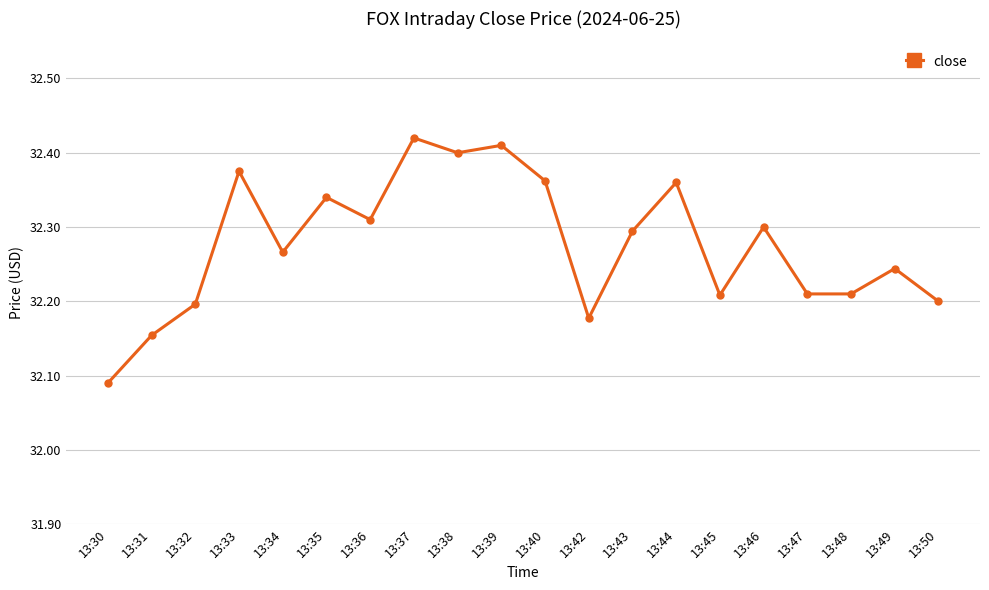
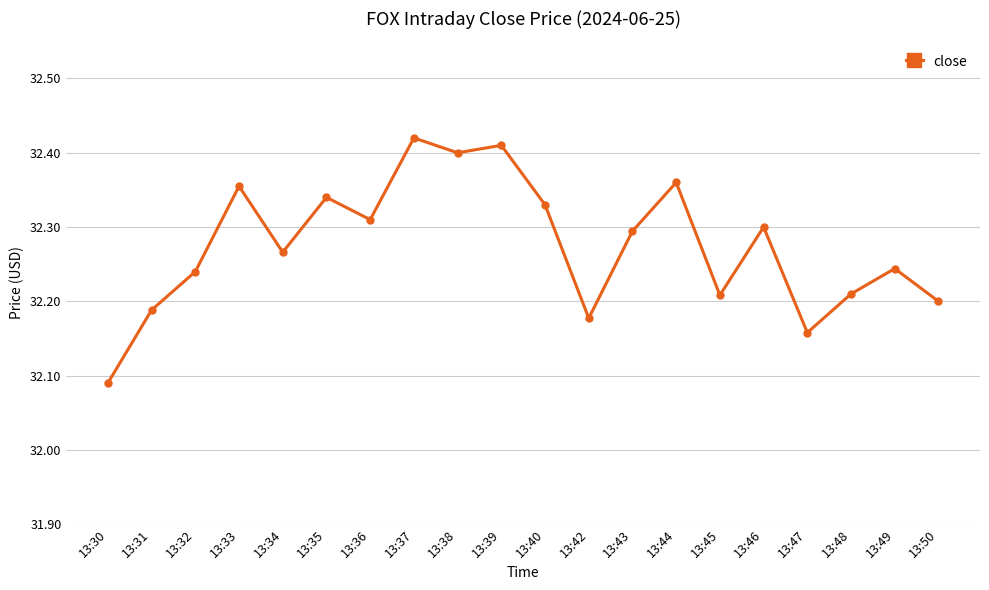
  {
    "13:30": 32.09,
-   "13:31": 32.15,
-   "13:32": 32.20,
-   "13:33": 32.38,
+   "13:31": 32.19,
+   "13:32": 32.24,
+   "13:33": 32.35,
    "13:34": 32.27,
    "13:35": 32.34,
    "13:36": 32.31,
    "13:37": 32.42,
    "13:38": 32.40,
    "13:39": 32.41,
-   "13:40": 32.36,
+   "13:40": 32.33,
    "13:42": 32.18,
    "13:43": 32.29,
    "13:44": 32.36,
    "13:45": 32.21,
    "13:46": 32.30,
-   "13:47": 32.21,
+   "13:47": 32.16,
    "13:48": 32.21,
    "13:49": 32.24,
    "13:50": 32.20
  }
